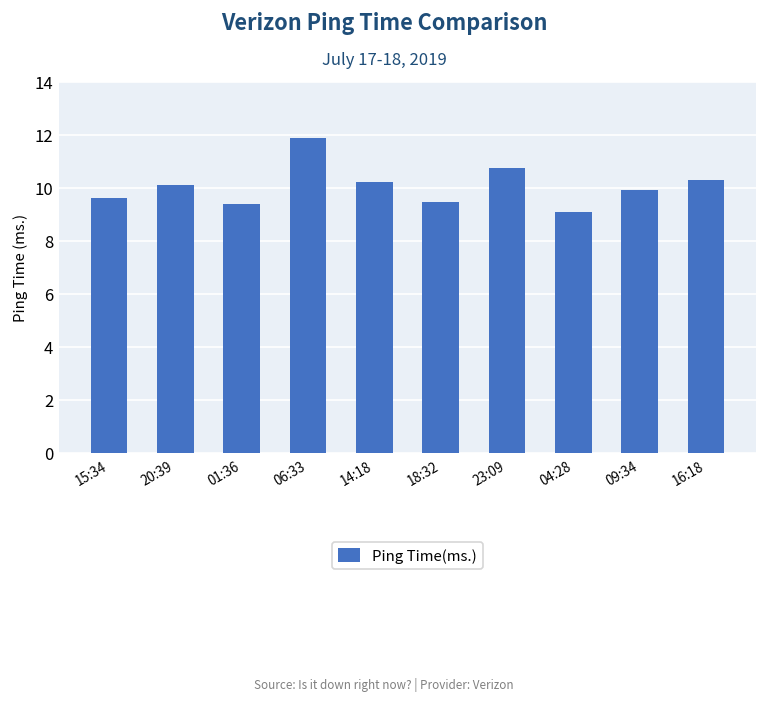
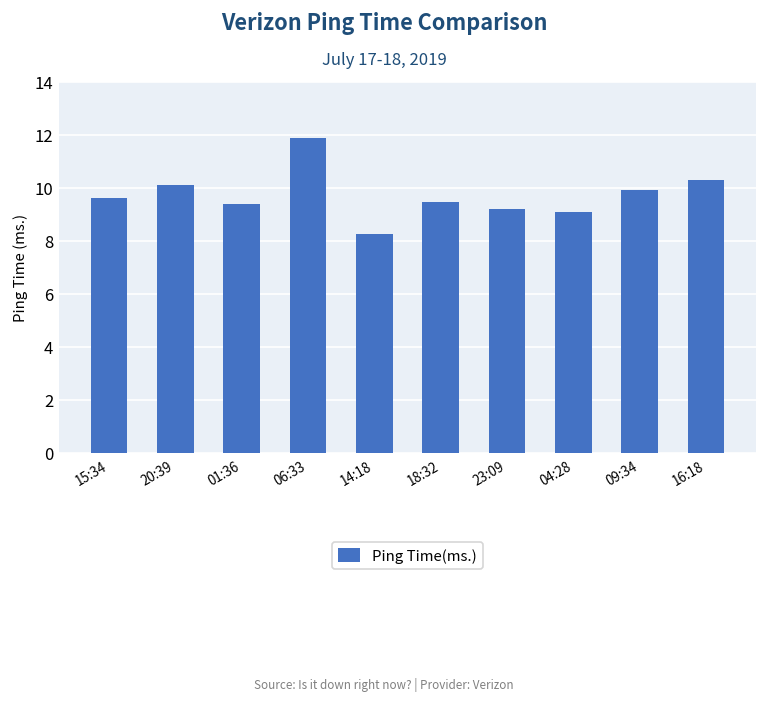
  {
    "15:34": 9.6,
    "20:39": 10.1,
    "01:36": 9.4,
    "06:33": 11.9,
-   "14:18": 10.2,
+   "14:18": 8.3,
    "18:32": 9.5,
-   "23:09": 10.7,
+   "23:09": 9.2,
    "04:28": 9.1,
    "09:34": 9.9,
    "16:18": 10.3
  }
